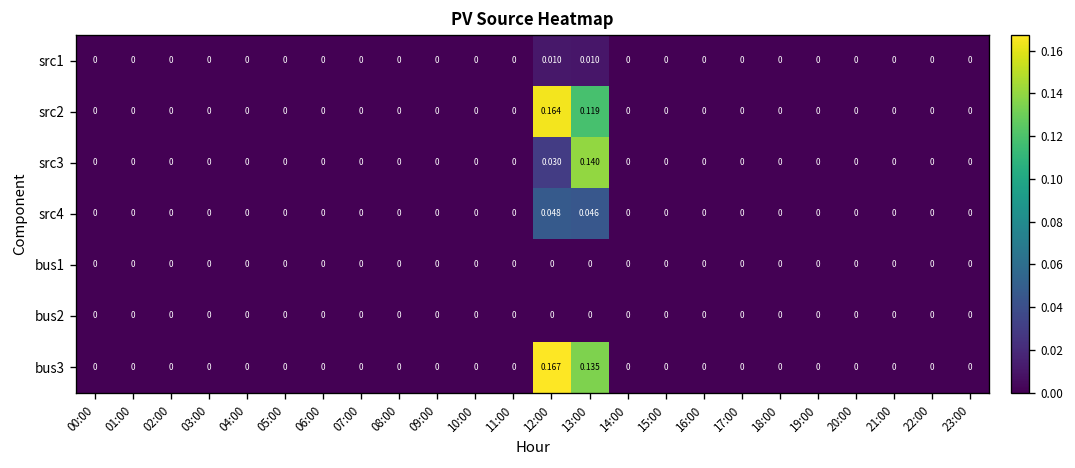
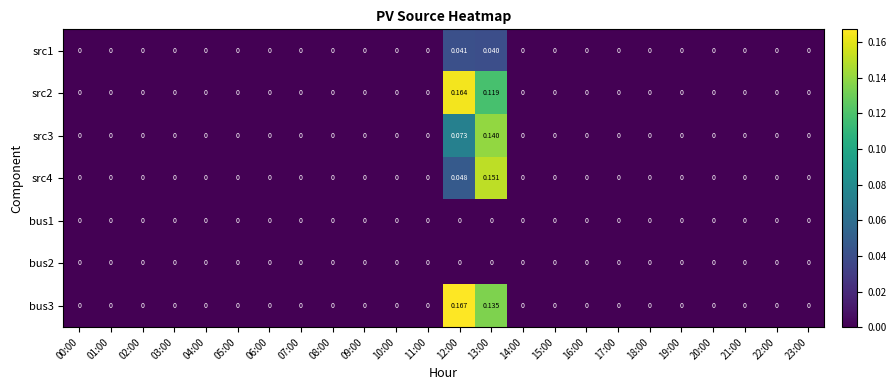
  {
    "src1": {
      "00:00": 0,
      "01:00": 0,
      "02:00": 0,
      "03:00": 0,
      "04:00": 0,
      "05:00": 0,
      "06:00": 0,
      "07:00": 0,
      "08:00": 0,
      "09:00": 0,
      "10:00": 0,
      "11:00": 0,
-     "12:00": 0.010,
-     "13:00": 0.010,
+     "12:00": 0.041,
+     "13:00": 0.040,
      "14:00": 0,
      "15:00": 0,
      "16:00": 0,
      "17:00": 0,
      "18:00": 0,
      "19:00": 0,
      "20:00": 0,
      "21:00": 0,
      "22:00": 0,
      "23:00": 0
    },
    "src2": {
      "00:00": 0,
      "01:00": 0,
      "02:00": 0,
      "03:00": 0,
      "04:00": 0,
      "05:00": 0,
      "06:00": 0,
      "07:00": 0,
      "08:00": 0,
      "09:00": 0,
      "10:00": 0,
      "11:00": 0,
      "12:00": 0.164,
      "13:00": 0.119,
      "14:00": 0,
      "15:00": 0,
      "16:00": 0,
      "17:00": 0,
      "18:00": 0,
      "19:00": 0,
      "20:00": 0,
      "21:00": 0,
      "22:00": 0,
      "23:00": 0
    },
    "src3": {
      "00:00": 0,
      "01:00": 0,
      "02:00": 0,
      "03:00": 0,
      "04:00": 0,
      "05:00": 0,
      "06:00": 0,
      "07:00": 0,
      "08:00": 0,
      "09:00": 0,
      "10:00": 0,
      "11:00": 0,
-     "12:00": 0.030,
+     "12:00": 0.073,
      "13:00": 0.140,
      "14:00": 0,
      "15:00": 0,
      "16:00": 0,
      "17:00": 0,
      "18:00": 0,
      "19:00": 0,
      "20:00": 0,
      "21:00": 0,
      "22:00": 0,
      "23:00": 0
    },
    "src4": {
      "00:00": 0,
      "01:00": 0,
      "02:00": 0,
      "03:00": 0,
      "04:00": 0,
      "05:00": 0,
      "06:00": 0,
      "07:00": 0,
      "08:00": 0,
      "09:00": 0,
      "10:00": 0,
      "11:00": 0,
      "12:00": 0.048,
-     "13:00": 0.046,
+     "13:00": 0.151,
      "14:00": 0,
      "15:00": 0,
      "16:00": 0,
      "17:00": 0,
      "18:00": 0,
      "19:00": 0,
      "20:00": 0,
      "21:00": 0,
      "22:00": 0,
      "23:00": 0
    },
    "bus1": {
      "00:00": 0,
      "01:00": 0,
      "02:00": 0,
      "03:00": 0,
      "04:00": 0,
      "05:00": 0,
      "06:00": 0,
      "07:00": 0,
      "08:00": 0,
      "09:00": 0,
      "10:00": 0,
      "11:00": 0,
      "12:00": 0,
      "13:00": 0,
      "14:00": 0,
      "15:00": 0,
      "16:00": 0,
      "17:00": 0,
      "18:00": 0,
      "19:00": 0,
      "20:00": 0,
      "21:00": 0,
      "22:00": 0,
      "23:00": 0
    },
    "bus2": {
      "00:00": 0,
      "01:00": 0,
      "02:00": 0,
      "03:00": 0,
      "04:00": 0,
      "05:00": 0,
      "06:00": 0,
      "07:00": 0,
      "08:00": 0,
      "09:00": 0,
      "10:00": 0,
      "11:00": 0,
      "12:00": 0,
      "13:00": 0,
      "14:00": 0,
      "15:00": 0,
      "16:00": 0,
      "17:00": 0,
      "18:00": 0,
      "19:00": 0,
      "20:00": 0,
      "21:00": 0,
      "22:00": 0,
      "23:00": 0
    },
    "bus3": {
      "00:00": 0,
      "01:00": 0,
      "02:00": 0,
      "03:00": 0,
      "04:00": 0,
      "05:00": 0,
      "06:00": 0,
      "07:00": 0,
      "08:00": 0,
      "09:00": 0,
      "10:00": 0,
      "11:00": 0,
      "12:00": 0.167,
      "13:00": 0.135,
      "14:00": 0,
      "15:00": 0,
      "16:00": 0,
      "17:00": 0,
      "18:00": 0,
      "19:00": 0,
      "20:00": 0,
      "21:00": 0,
      "22:00": 0,
      "23:00": 0
    }
  }
